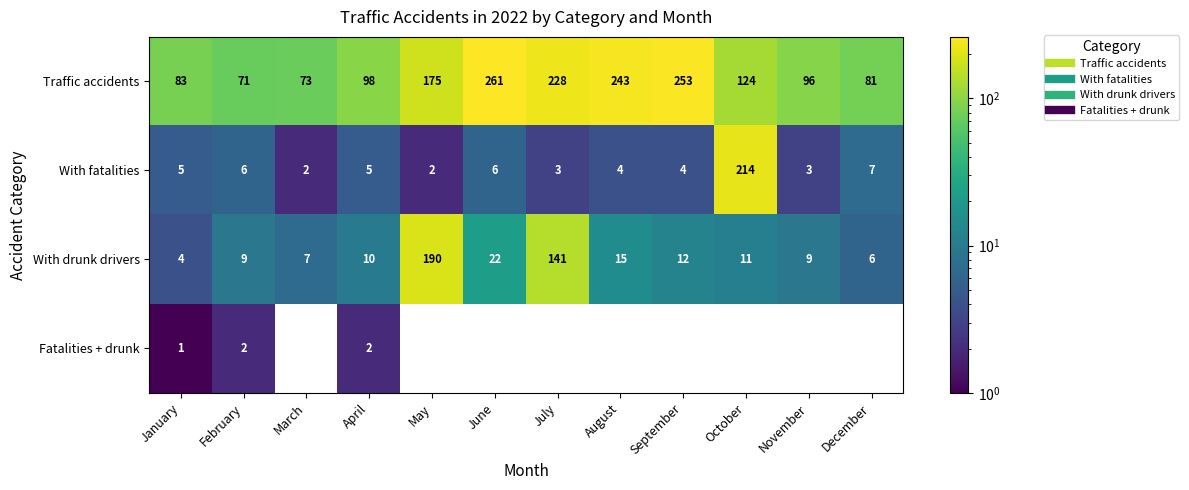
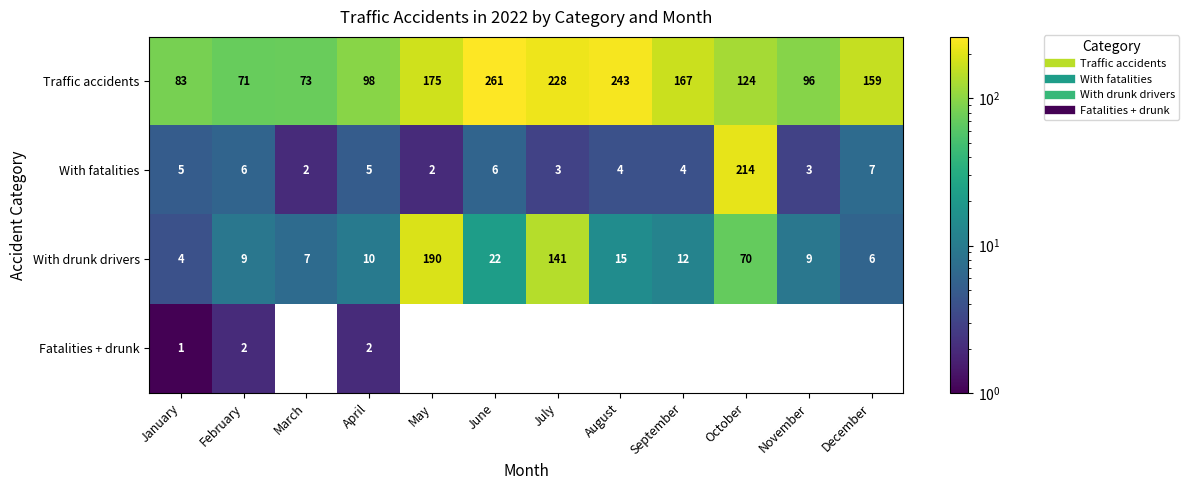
  {
    "Traffic accidents": {
      "January": 83,
      "February": 71,
      "March": 73,
      "April": 98,
      "May": 175,
      "June": 261,
      "July": 228,
      "August": 243,
-     "September": 253,
+     "September": 167,
      "October": 124,
      "November": 96,
-     "December": 81
+     "December": 159
    },
    "With fatalities": {
      "January": 5,
      "February": 6,
      "March": 2,
      "April": 5,
      "May": 2,
      "June": 6,
      "July": 3,
      "August": 4,
      "September": 4,
      "October": 214,
      "November": 3,
      "December": 7
    },
    "With drunk drivers": {
      "January": 4,
      "February": 9,
      "March": 7,
      "April": 10,
      "May": 190,
      "June": 22,
      "July": 141,
      "August": 15,
      "September": 12,
-     "October": 11,
+     "October": 70,
      "November": 9,
      "December": 6
    },
    "Fatalities + drunk": {
      "January": 1,
      "February": 2,
      "April": 2
    }
  }
